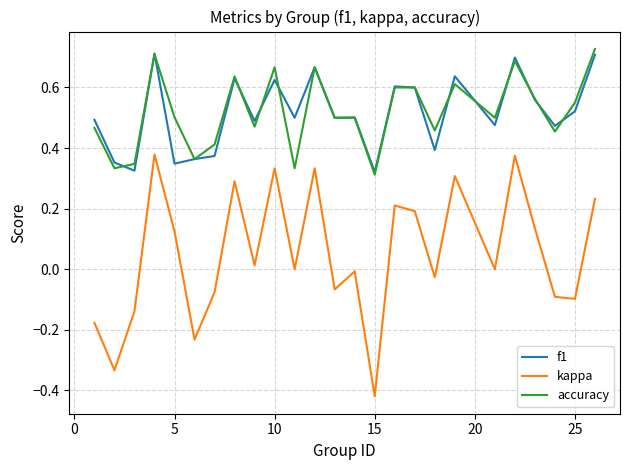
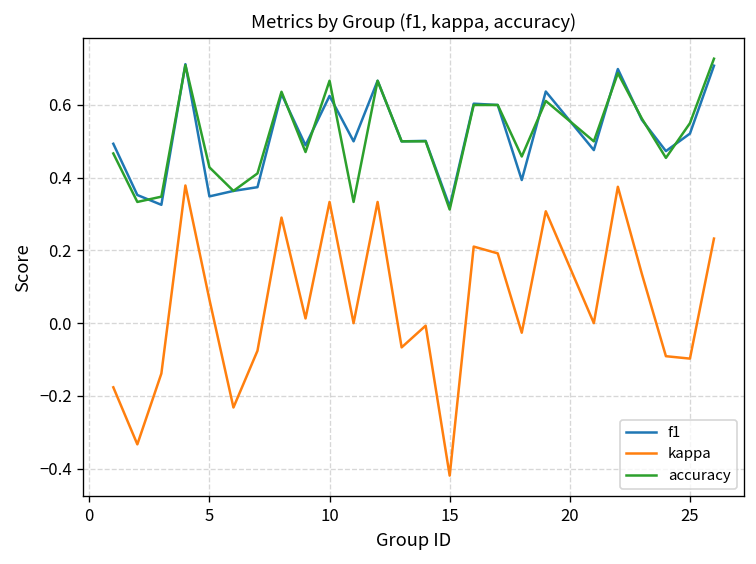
  {
    "f1": {
      "5": 0.35,
      "10": 0.63,
      "25": 0.52
    },
    "kappa": {
-     "5": 0.13,
+     "5": 0.07,
      "10": 0.33,
      "15": -0.42,
      "25": -0.10
    },
    "accuracy": {
-     "5": 0.50,
+     "5": 0.43,
      "10": 0.67,
      "25": 0.55
    }
  }
